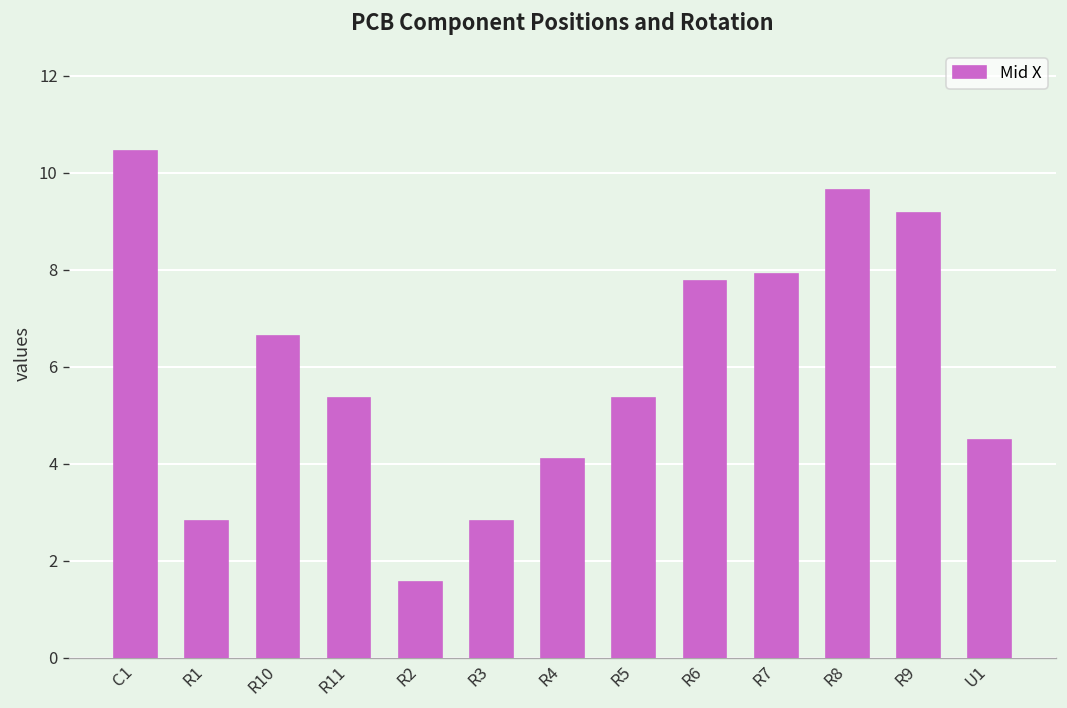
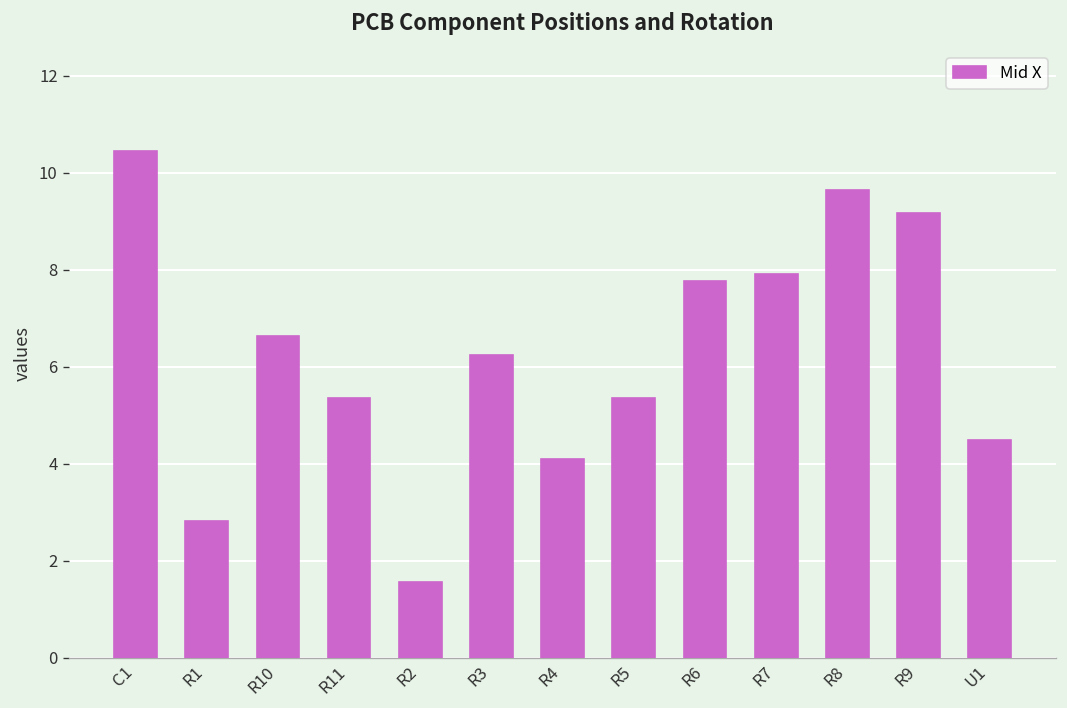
  {
    "C1": 10.4,
    "R1": 2.8,
    "R10": 6.6,
    "R11": 5.4,
    "R2": 1.6,
-   "R3": 2.8,
+   "R3": 6.2,
    "R4": 4.1,
    "R5": 5.4,
    "R6": 7.8,
    "R7": 7.9,
    "R8": 9.7,
    "R9": 9.2,
    "U1": 4.5
  }
